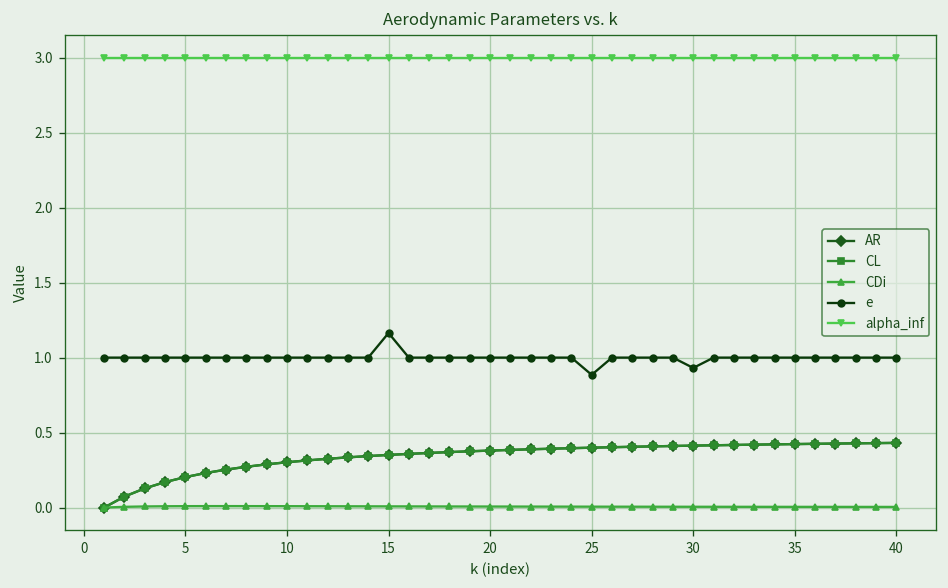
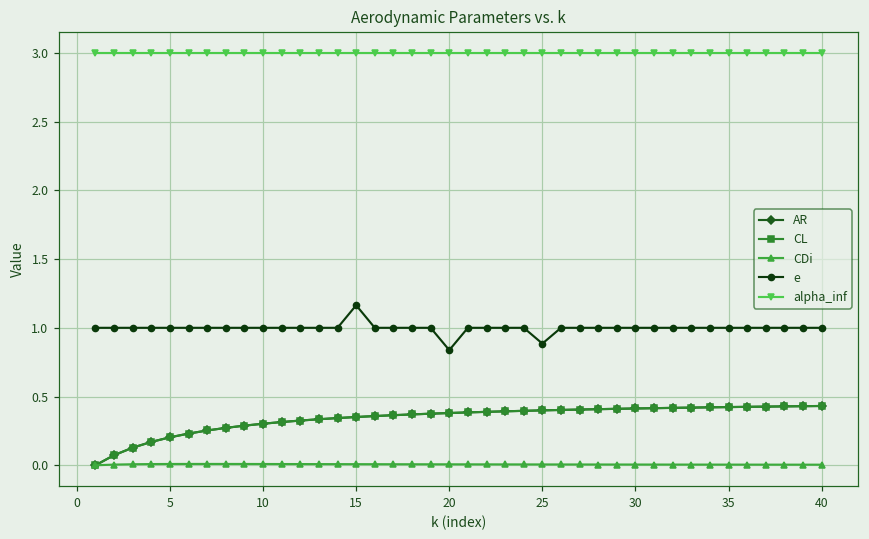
  {
    "e": {
      "5": 1.00,
      "10": 1.00,
      "15": 1.16,
-     "20": 1.00,
+     "20": 0.84,
      "25": 0.89,
-     "30": 0.93,
+     "30": 1.00,
      "35": 1.00,
      "40": 1.00
    }
  }
